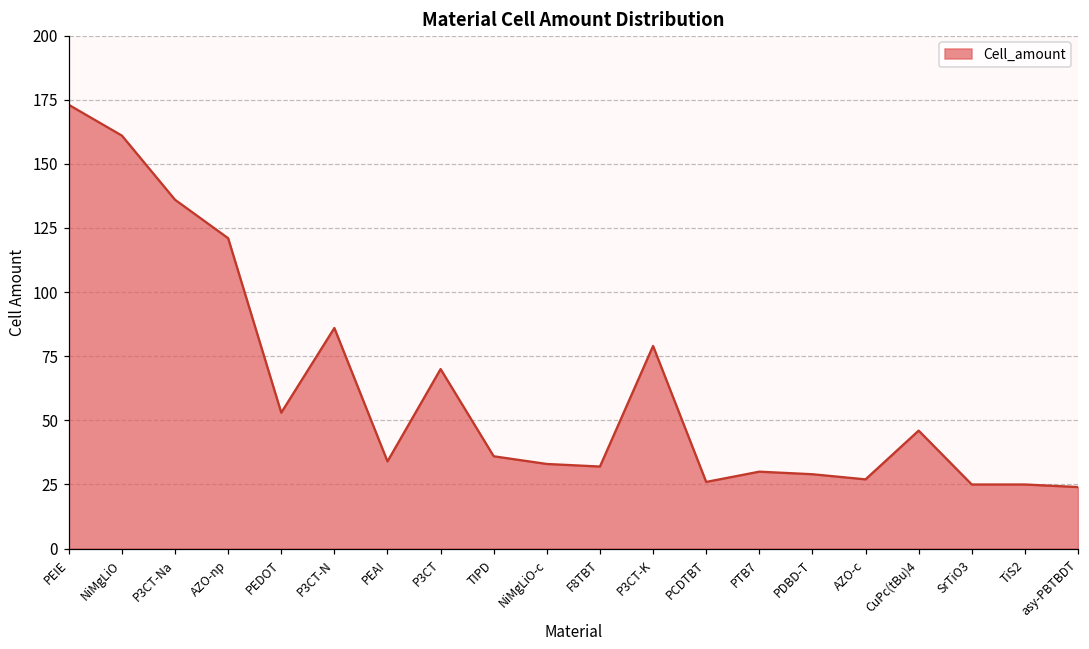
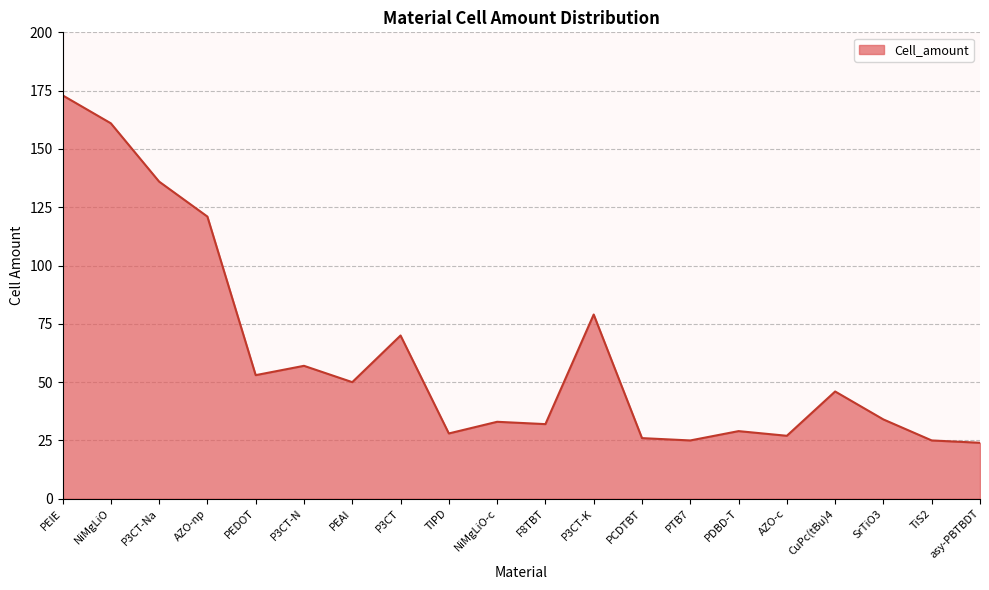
  {
    "PEIE": 173,
    "NiMgLiO": 161,
    "P3CT-Na": 136,
    "AZO-np": 121,
    "PEDOT": 53,
-   "P3CT-N": 86,
-   "PEAI": 34,
+   "P3CT-N": 57,
+   "PEAI": 50,
    "P3CT": 70,
-   "TIPD": 36,
+   "TIPD": 28,
    "NiMgLiO-c": 33,
    "F8TBT": 32,
    "P3CT-K": 79,
    "PCDTBT": 26,
-   "PTB7": 30,
+   "PTB7": 25,
    "PDBD-T": 29,
    "AZO-c": 27,
    "CuPc(tBu)4": 46,
-   "SrTiO3": 25,
+   "SrTiO3": 34,
    "TiS2": 25,
    "asy-PBTBDT": 24
  }
